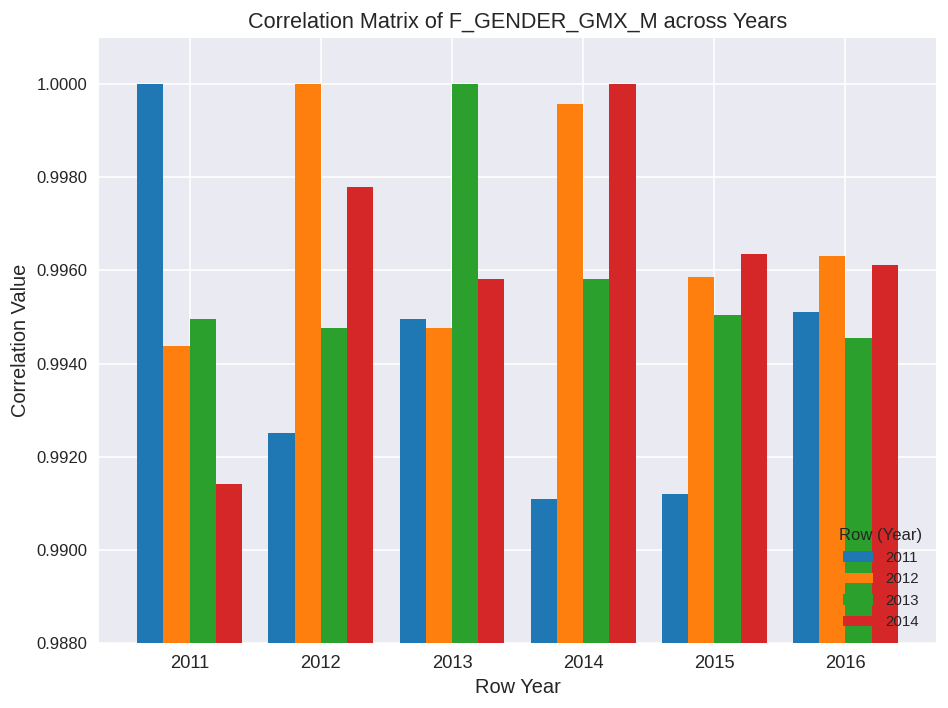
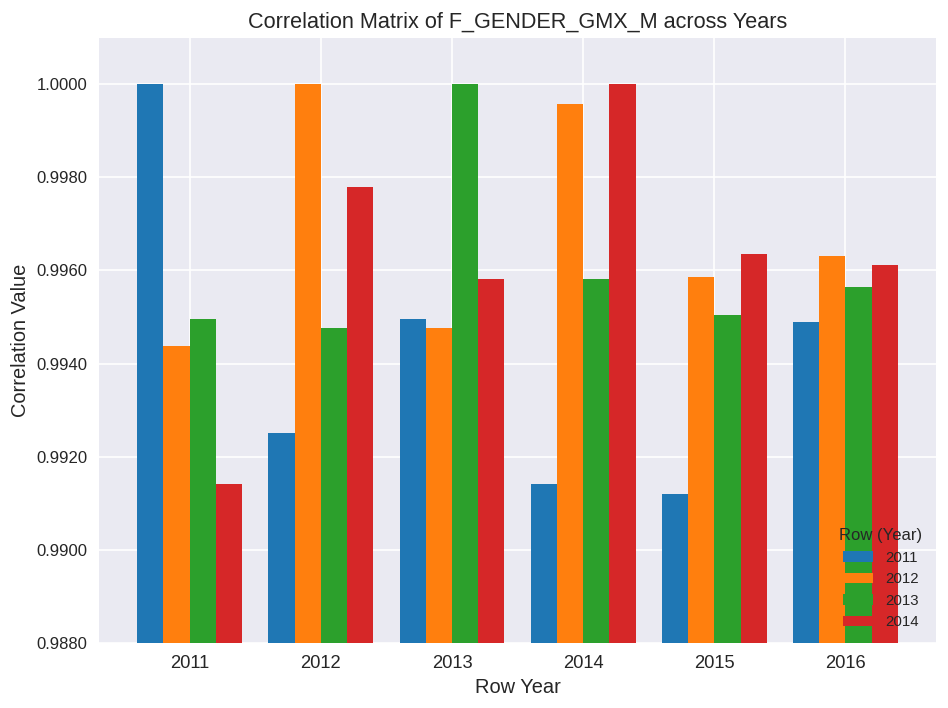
  {
    "2011": {
      "2011": 1.0000,
      "2012": 0.9925,
      "2013": 0.9950,
-     "2014": 0.9911,
+     "2014": 0.9914,
      "2015": 0.9912,
-     "2016": 0.9951
+     "2016": 0.9949
    },
    "2012": {
      "2011": 0.9944,
      "2012": 1.0000,
      "2013": 0.9948,
      "2014": 0.9996,
      "2015": 0.9959,
      "2016": 0.9963
    },
    "2013": {
      "2011": 0.9950,
      "2012": 0.9948,
      "2013": 1.0000,
      "2014": 0.9958,
      "2015": 0.9950,
-     "2016": 0.9945
+     "2016": 0.9956
    },
    "2014": {
      "2011": 0.9914,
      "2012": 0.9978,
      "2013": 0.9958,
      "2014": 1.0000,
      "2015": 0.9963,
      "2016": 0.9961
    }
  }
